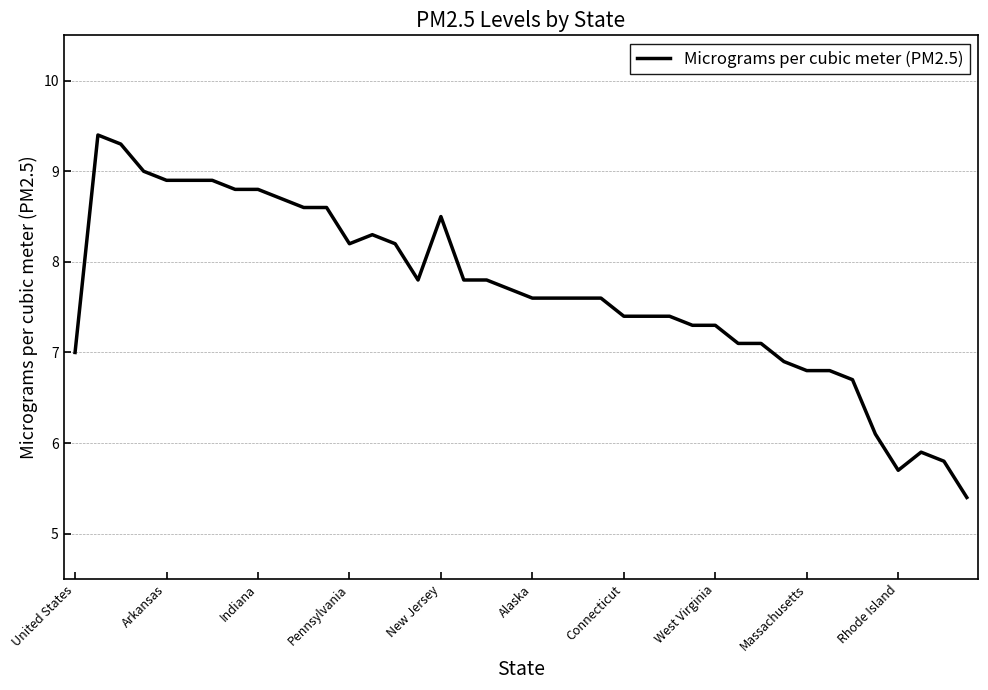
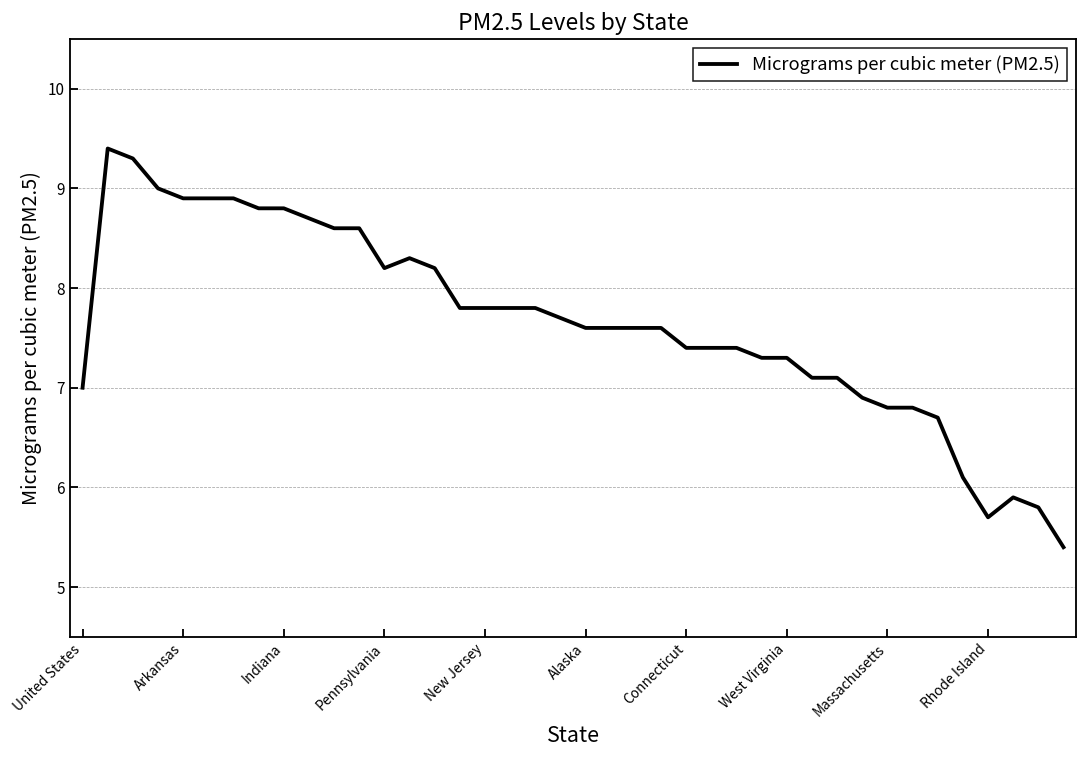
  {
    "United States": 7.0,
    "Arkansas": 8.9,
    "Indiana": 8.8,
    "Pennsylvania": 8.2,
-   "New Jersey": 8.5,
+   "New Jersey": 7.8,
    "Alaska": 7.6,
    "Connecticut": 7.4,
    "West Virginia": 7.3,
    "Massachusetts": 6.8,
    "Rhode Island": 5.7
  }
